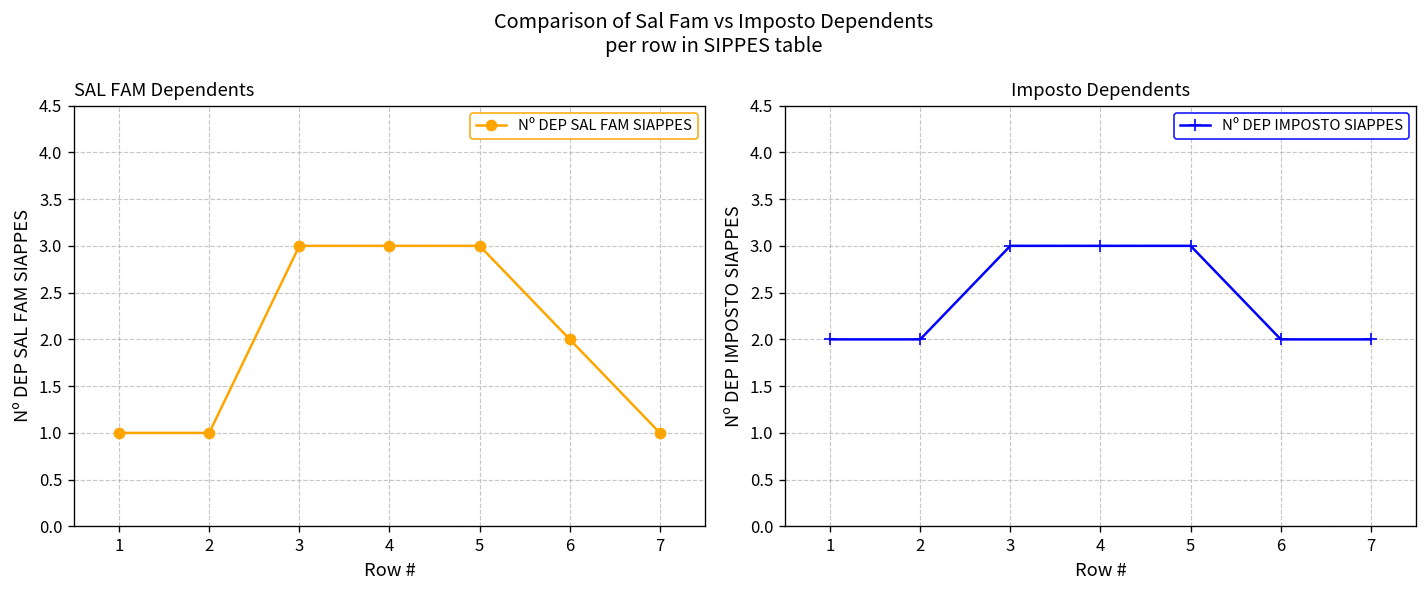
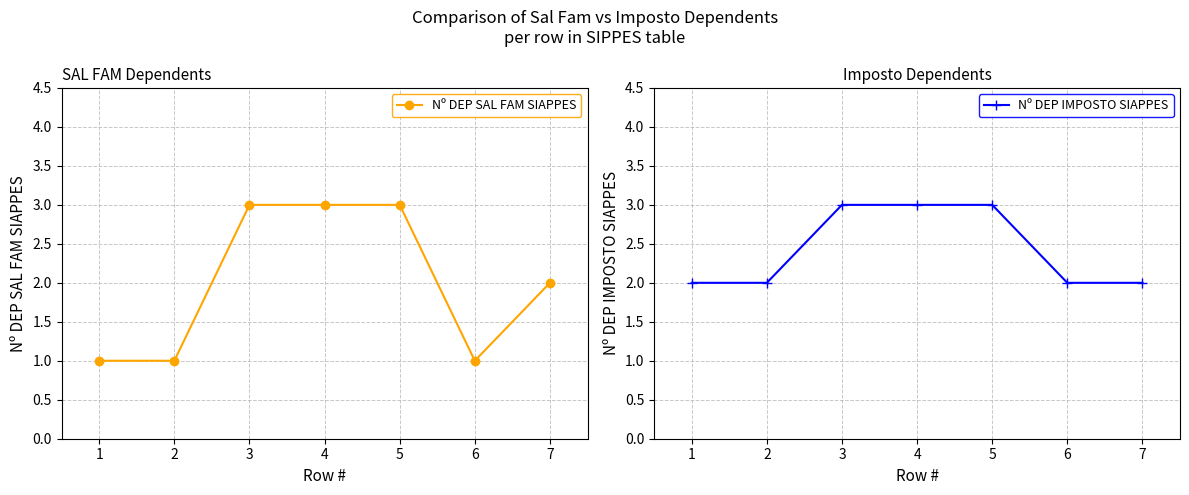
  {
    "SAL FAM Dependents": {
      "1": 1,
      "2": 1,
      "3": 3,
      "4": 3,
      "5": 3,
-     "6": 2,
-     "7": 1
+     "6": 1,
+     "7": 2
    },
    "Imposto Dependents": {
      "1": 2.0,
      "2": 2.0,
      "3": 3.0,
      "4": 3.0,
      "5": 3.0,
      "6": 2.0,
      "7": 2.0
    }
  }
